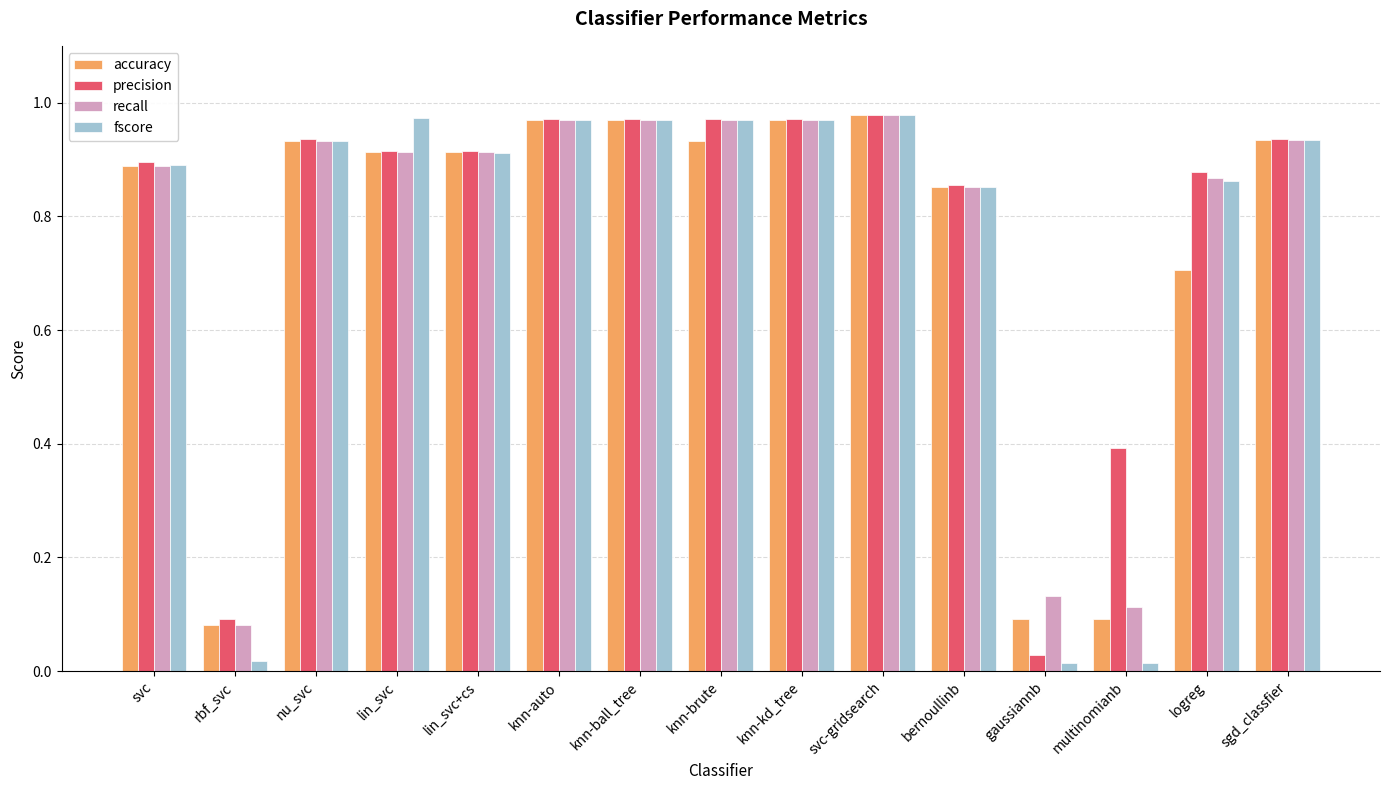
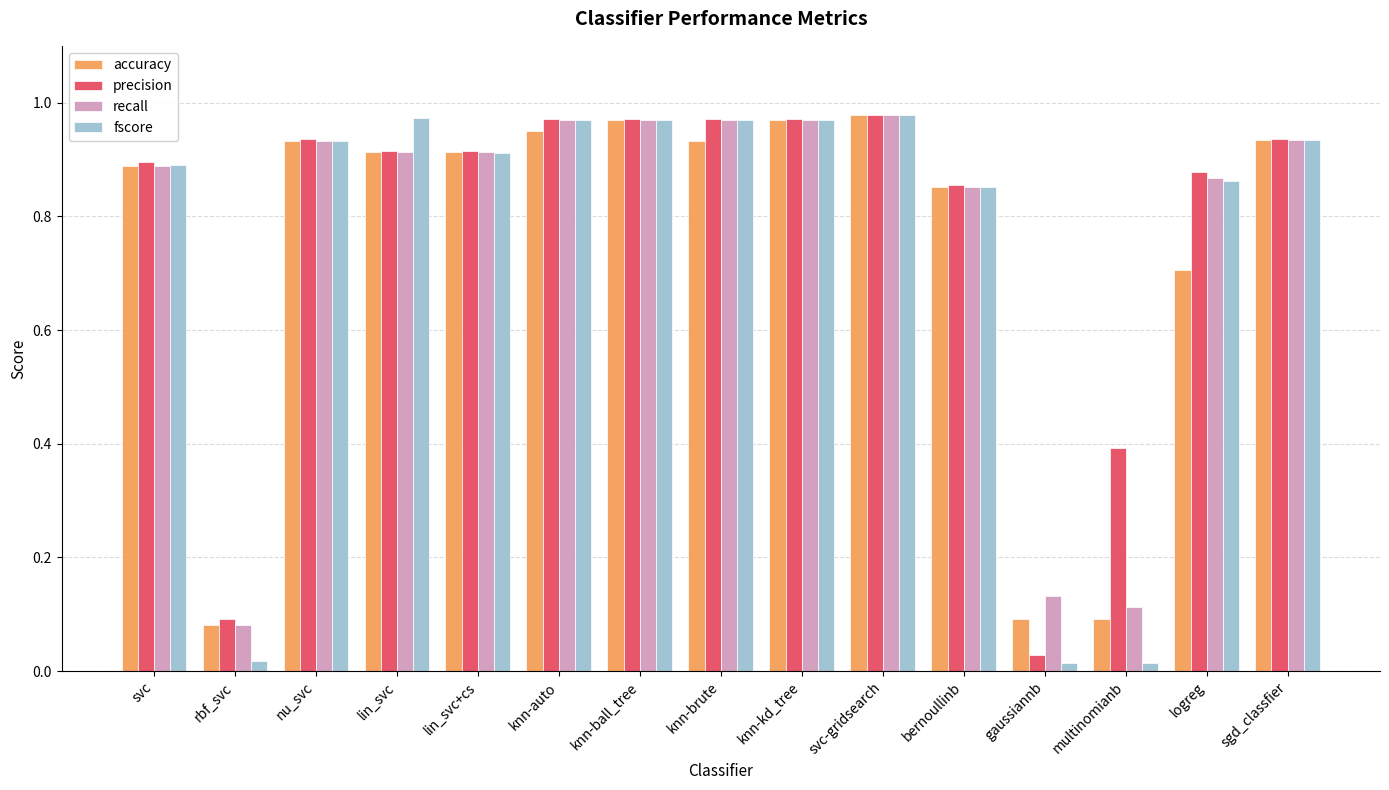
  {
    "accuracy": {
      "svc": 0.89,
      "rbf_svc": 0.08,
      "nu_svc": 0.93,
      "lin_svc": 0.91,
      "lin_svc+cs": 0.91,
-     "knn-auto": 0.97,
+     "knn-auto": 0.95,
      "knn-ball_tree": 0.97,
      "knn-brute": 0.93,
      "knn-kd_tree": 0.97,
      "svc-gridsearch": 0.98,
      "bernoullinb": 0.85,
      "gaussiannb": 0.09,
      "multinomianb": 0.09,
      "logreg": 0.71,
      "sgd_classfier": 0.93
    },
    "precision": {
      "svc": 0.90,
      "rbf_svc": 0.09,
      "nu_svc": 0.94,
      "lin_svc": 0.92,
      "lin_svc+cs": 0.92,
      "knn-auto": 0.97,
      "knn-ball_tree": 0.97,
      "knn-brute": 0.97,
      "knn-kd_tree": 0.97,
      "svc-gridsearch": 0.98,
      "bernoullinb": 0.86,
      "gaussiannb": 0.03,
      "multinomianb": 0.39,
      "logreg": 0.88,
      "sgd_classfier": 0.94
    },
    "recall": {
      "svc": 0.89,
      "rbf_svc": 0.08,
      "nu_svc": 0.93,
      "lin_svc": 0.91,
      "lin_svc+cs": 0.91,
      "knn-auto": 0.97,
      "knn-ball_tree": 0.97,
      "knn-brute": 0.97,
      "knn-kd_tree": 0.97,
      "svc-gridsearch": 0.98,
      "bernoullinb": 0.85,
      "gaussiannb": 0.13,
      "multinomianb": 0.11,
      "logreg": 0.87,
      "sgd_classfier": 0.93
    },
    "fscore": {
      "svc": 0.89,
      "rbf_svc": 0.02,
      "nu_svc": 0.93,
      "lin_svc": 0.97,
      "lin_svc+cs": 0.91,
      "knn-auto": 0.97,
      "knn-ball_tree": 0.97,
      "knn-brute": 0.97,
      "knn-kd_tree": 0.97,
      "svc-gridsearch": 0.98,
      "bernoullinb": 0.85,
      "gaussiannb": 0.02,
      "multinomianb": 0.02,
      "logreg": 0.86,
      "sgd_classfier": 0.93
    }
  }
